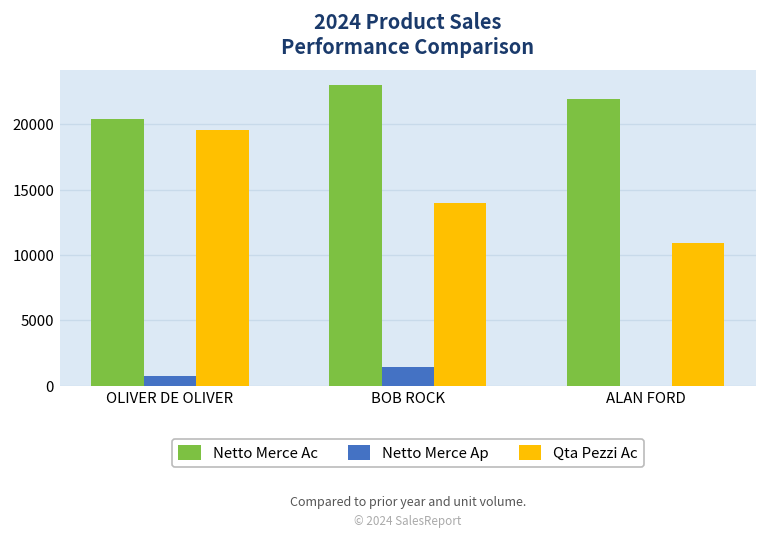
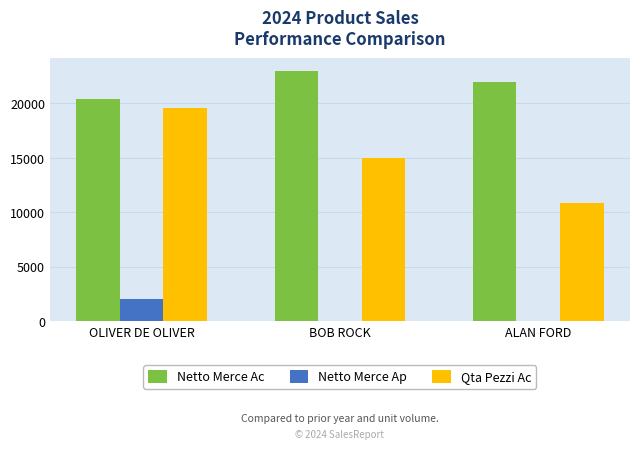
  {
    "Netto Merce Ac": {
      "OLIVER DE OLIVER": 20400,
      "BOB ROCK": 23000,
      "ALAN FORD": 22000
    },
    "Netto Merce Ap": {
-     "OLIVER DE OLIVER": 800,
-     "BOB ROCK": 1400,
+     "OLIVER DE OLIVER": 2000,
+     "BOB ROCK": 0,
      "ALAN FORD": 0
    },
    "Qta Pezzi Ac": {
      "OLIVER DE OLIVER": 19600,
-     "BOB ROCK": 14000,
+     "BOB ROCK": 15000,
      "ALAN FORD": 10900
    }
  }
